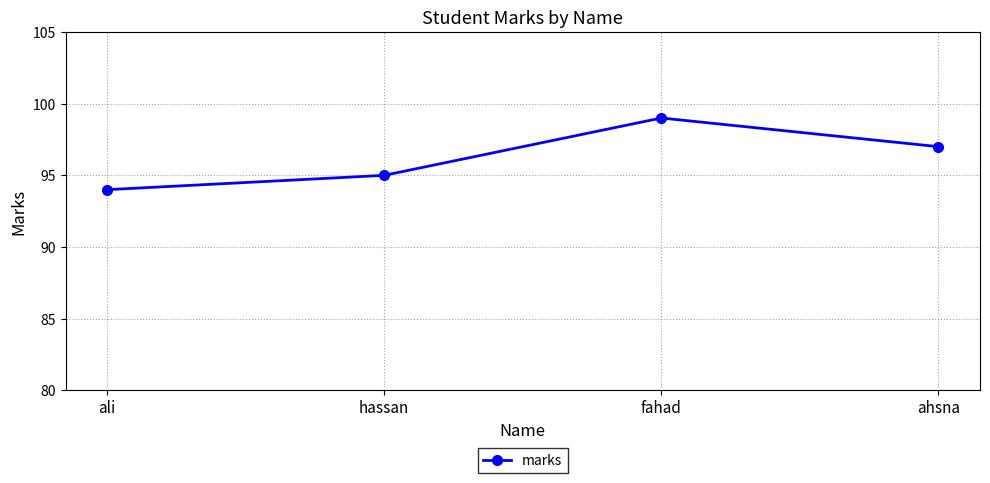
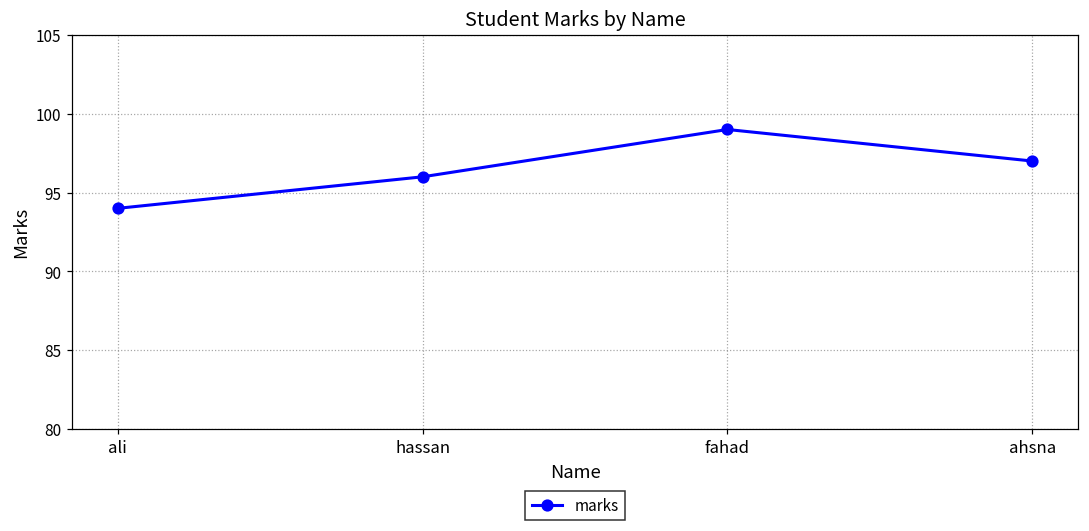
  {
    "ali": 94,
-   "hassan": 95,
+   "hassan": 96,
    "fahad": 99,
    "ahsna": 97
  }
